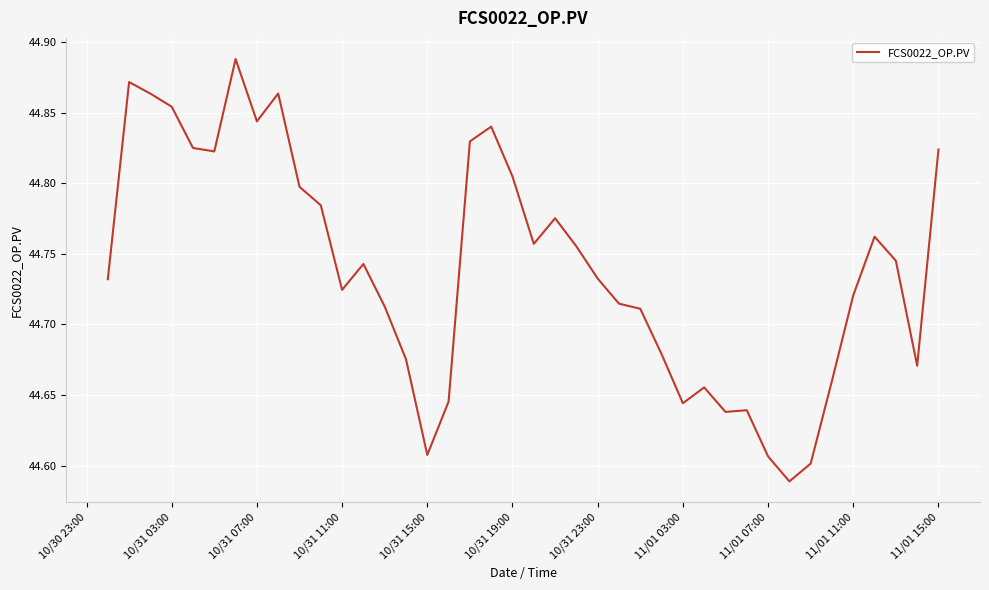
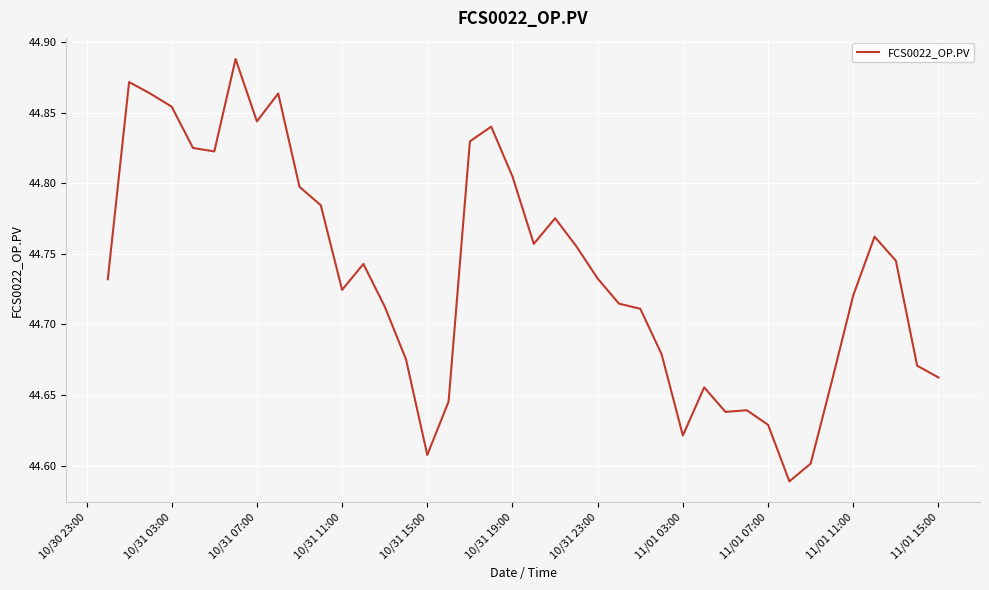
  {
    "10/31 03:00": 44.854,
    "10/31 07:00": 44.844,
    "10/31 11:00": 44.724,
    "10/31 15:00": 44.608,
    "10/31 19:00": 44.805,
    "10/31 23:00": 44.733,
-   "11/01 03:00": 44.644,
-   "11/01 07:00": 44.606,
+   "11/01 03:00": 44.621,
+   "11/01 07:00": 44.629,
    "11/01 11:00": 44.721,
-   "11/01 15:00": 44.824
+   "11/01 15:00": 44.662
  }
